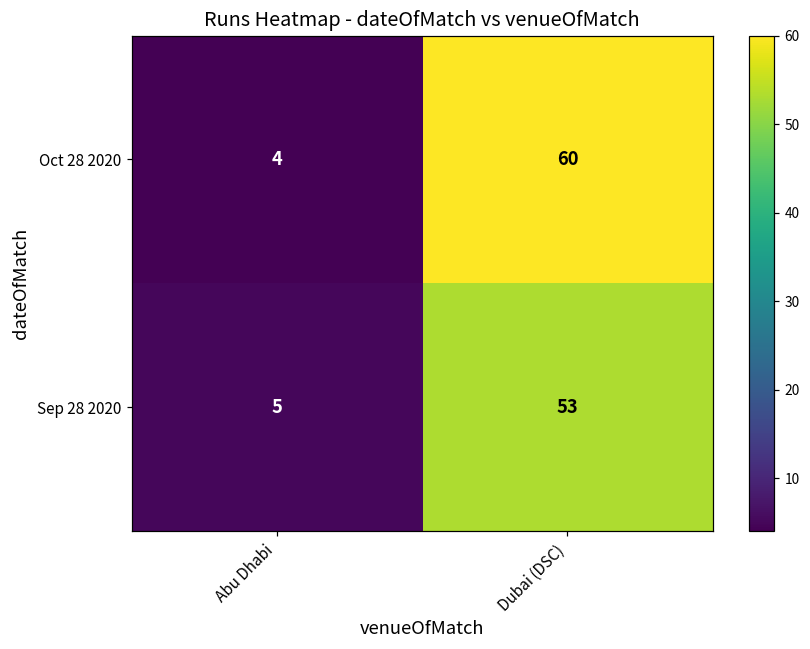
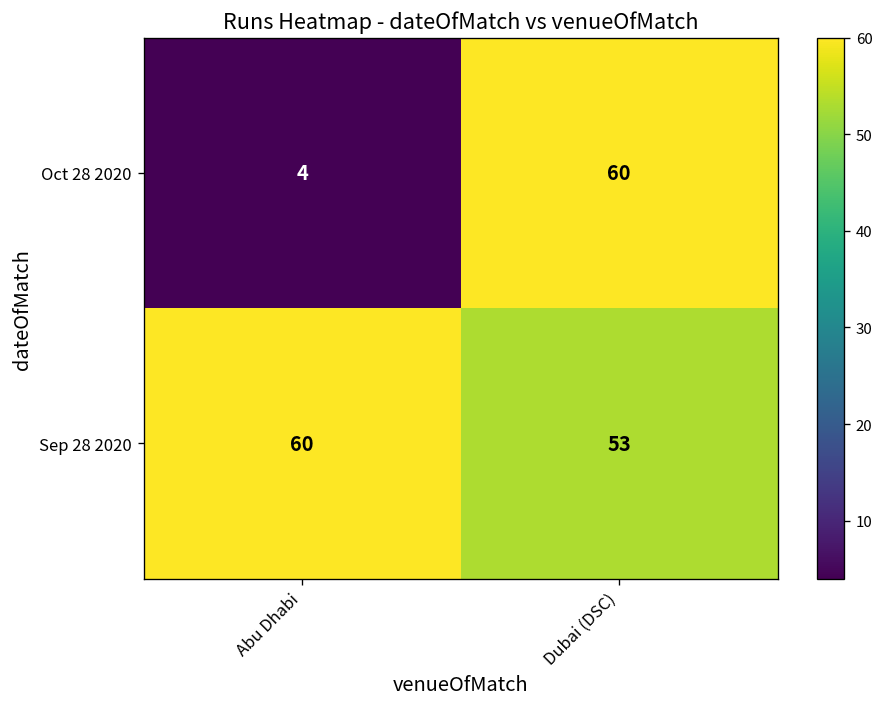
  {
    "Oct 28 2020": {
      "Abu Dhabi": 4,
      "Dubai (DSC)": 60
    },
    "Sep 28 2020": {
-     "Abu Dhabi": 5,
+     "Abu Dhabi": 60,
      "Dubai (DSC)": 53
    }
  }
